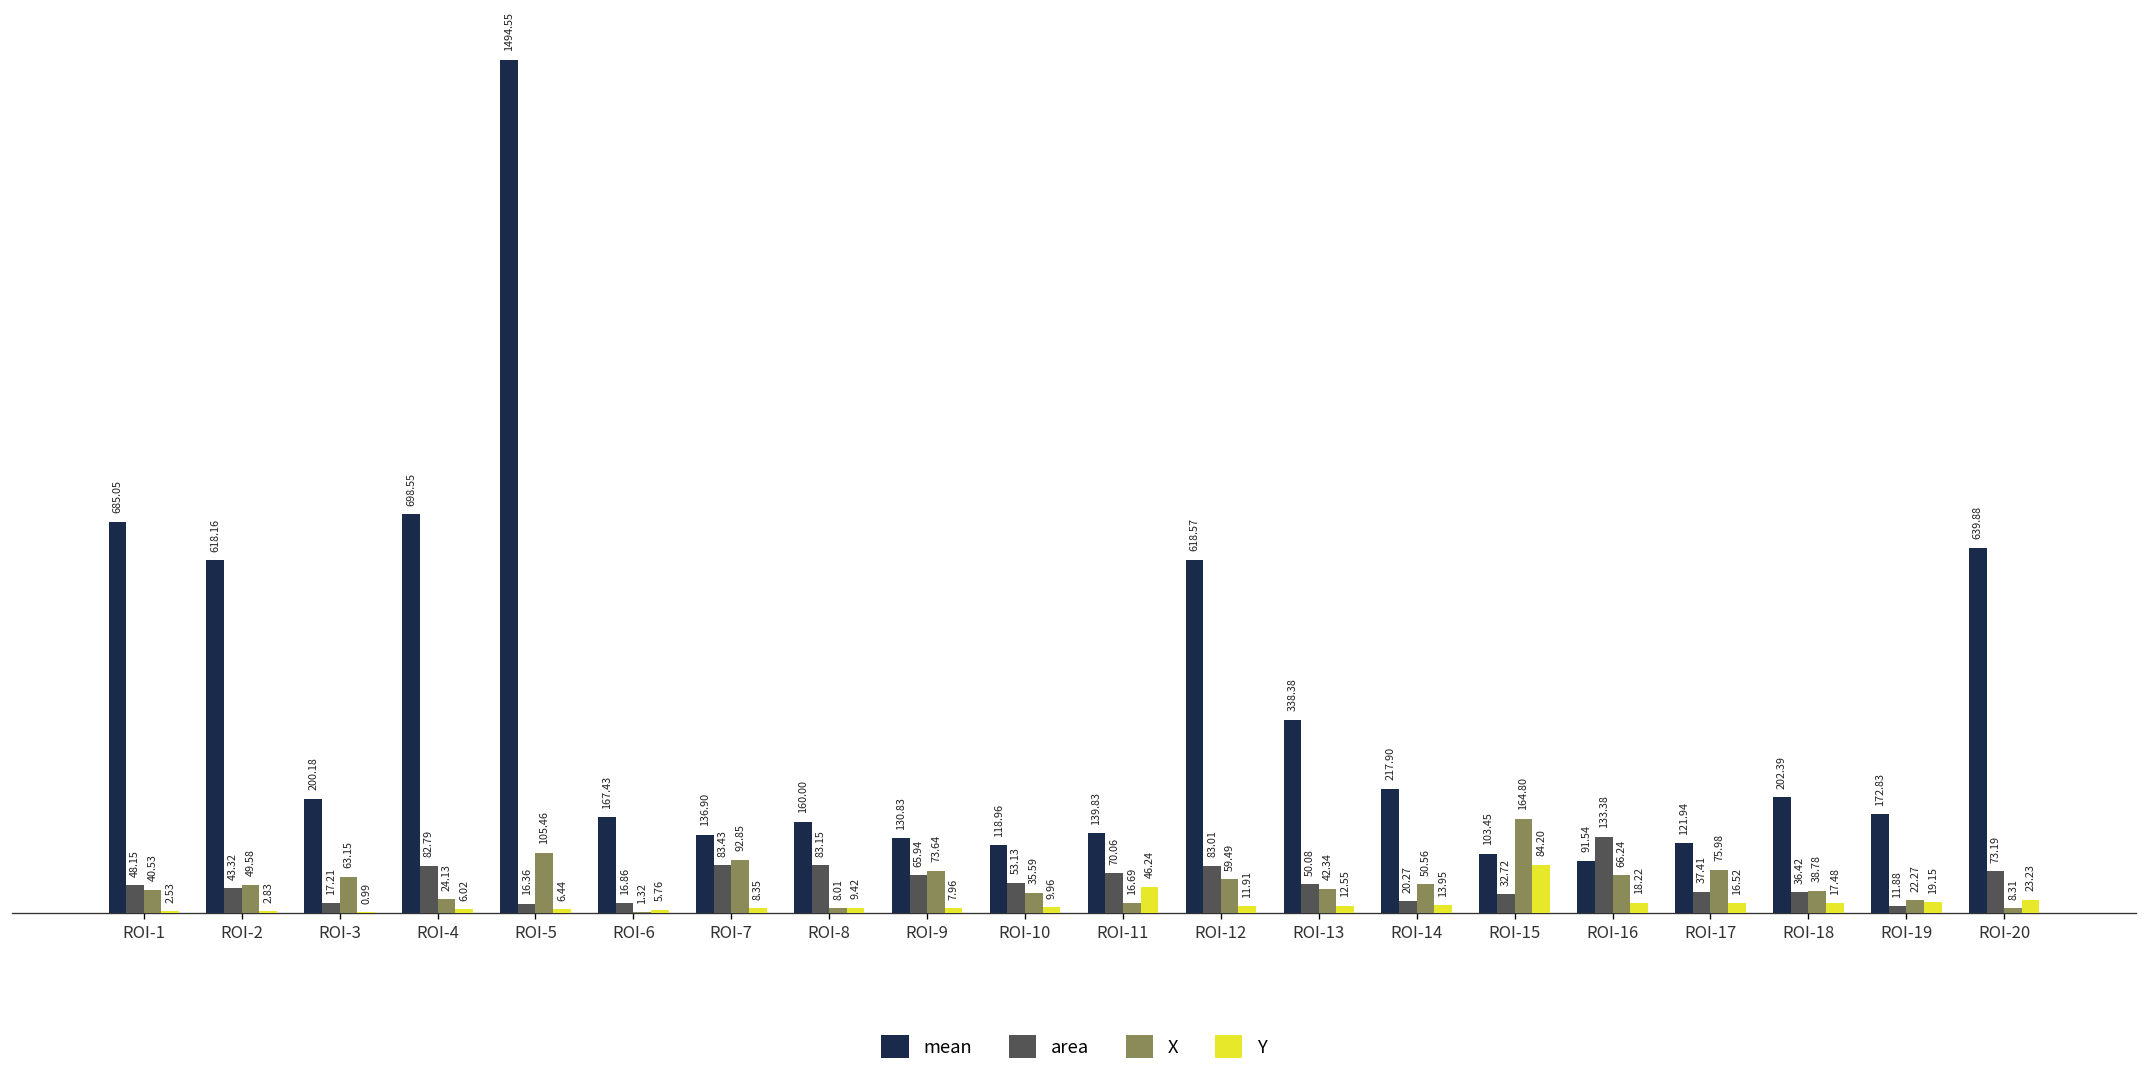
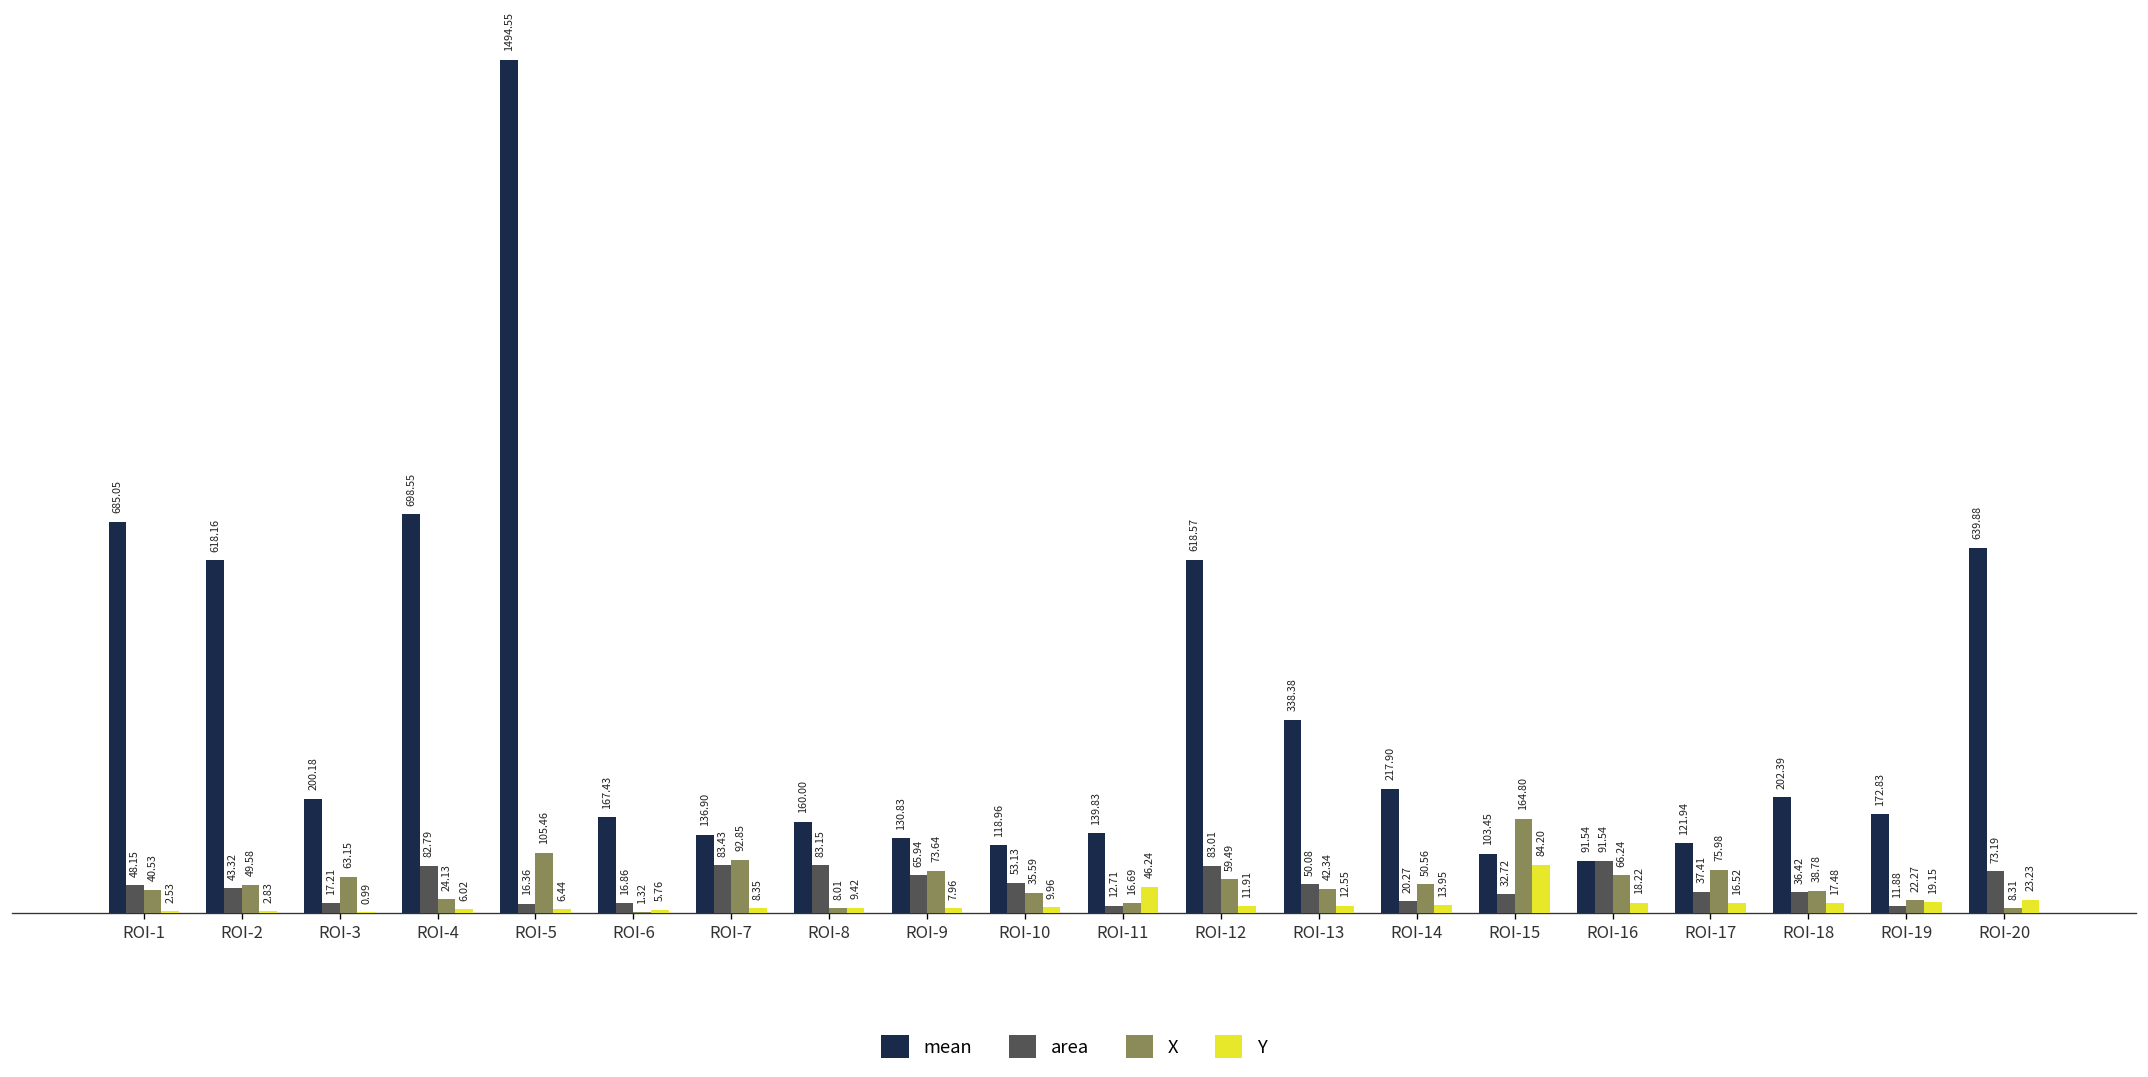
  {
    "mean": {
      "ROI-1": 685.05,
      "ROI-2": 618.16,
      "ROI-3": 200.18,
      "ROI-4": 698.55,
      "ROI-5": 1494.55,
      "ROI-6": 167.43,
      "ROI-7": 136.90,
      "ROI-8": 160.00,
      "ROI-9": 130.83,
      "ROI-10": 118.96,
      "ROI-11": 139.83,
      "ROI-12": 618.57,
      "ROI-13": 338.38,
      "ROI-14": 217.90,
      "ROI-15": 103.45,
      "ROI-16": 91.54,
      "ROI-17": 121.94,
      "ROI-18": 202.39,
      "ROI-19": 172.83,
      "ROI-20": 639.88
    },
    "area": {
      "ROI-1": 48.15,
      "ROI-2": 43.32,
      "ROI-3": 17.21,
      "ROI-4": 82.79,
      "ROI-5": 16.36,
      "ROI-6": 16.86,
      "ROI-7": 83.43,
      "ROI-8": 83.15,
      "ROI-9": 65.94,
      "ROI-10": 53.13,
-     "ROI-11": 70.06,
+     "ROI-11": 12.71,
      "ROI-12": 83.01,
      "ROI-13": 50.08,
      "ROI-14": 20.27,
      "ROI-15": 32.72,
-     "ROI-16": 133.38,
+     "ROI-16": 91.54,
      "ROI-17": 37.41,
      "ROI-18": 36.42,
      "ROI-19": 11.88,
      "ROI-20": 73.19
    },
    "X": {
      "ROI-1": 40.53,
      "ROI-2": 49.58,
      "ROI-3": 63.15,
      "ROI-4": 24.13,
      "ROI-5": 105.46,
      "ROI-6": 1.32,
      "ROI-7": 92.85,
      "ROI-8": 8.01,
      "ROI-9": 73.64,
      "ROI-10": 35.59,
      "ROI-11": 16.69,
      "ROI-12": 59.49,
      "ROI-13": 42.34,
      "ROI-14": 50.56,
      "ROI-15": 164.80,
      "ROI-16": 66.24,
      "ROI-17": 75.98,
      "ROI-18": 38.78,
      "ROI-19": 22.27,
      "ROI-20": 8.31
    },
    "Y": {
      "ROI-1": 2.53,
      "ROI-2": 2.83,
      "ROI-3": 0.99,
      "ROI-4": 6.02,
      "ROI-5": 6.44,
      "ROI-6": 5.76,
      "ROI-7": 8.35,
      "ROI-8": 9.42,
      "ROI-9": 7.96,
      "ROI-10": 9.96,
      "ROI-11": 46.24,
      "ROI-12": 11.91,
      "ROI-13": 12.55,
      "ROI-14": 13.95,
      "ROI-15": 84.20,
      "ROI-16": 18.22,
      "ROI-17": 16.52,
      "ROI-18": 17.48,
      "ROI-19": 19.15,
      "ROI-20": 23.23
    }
  }
